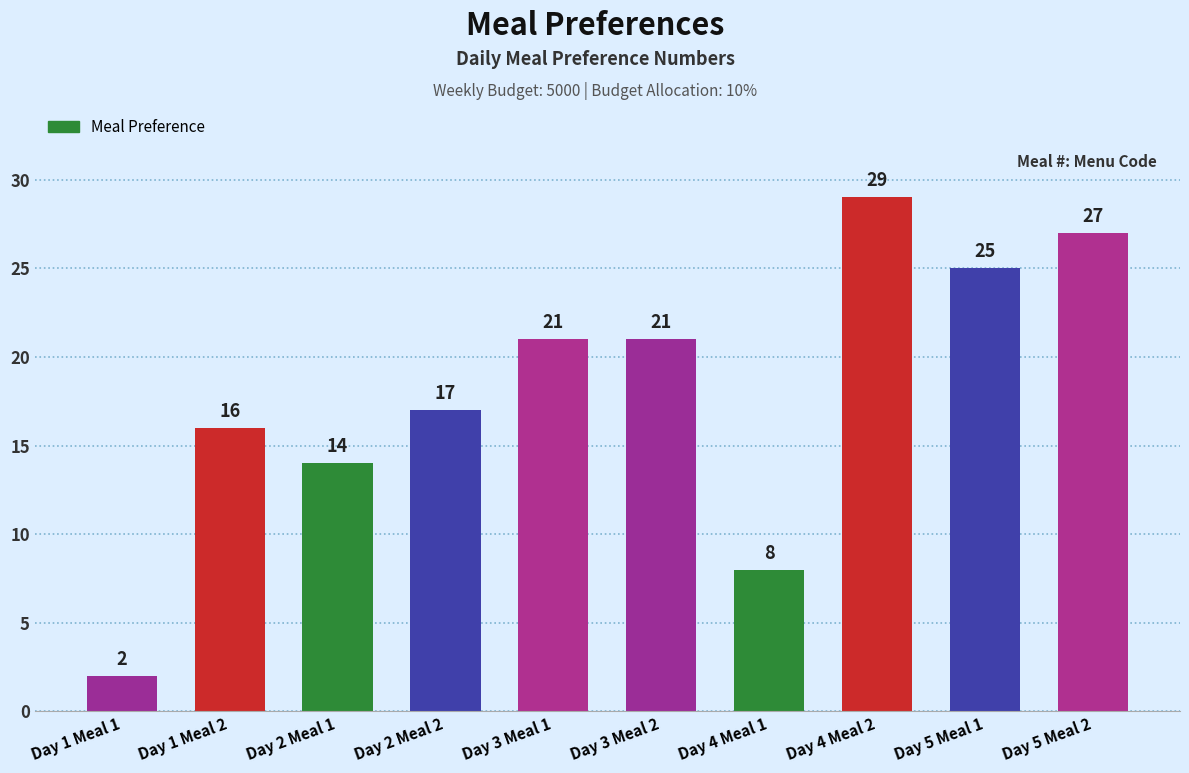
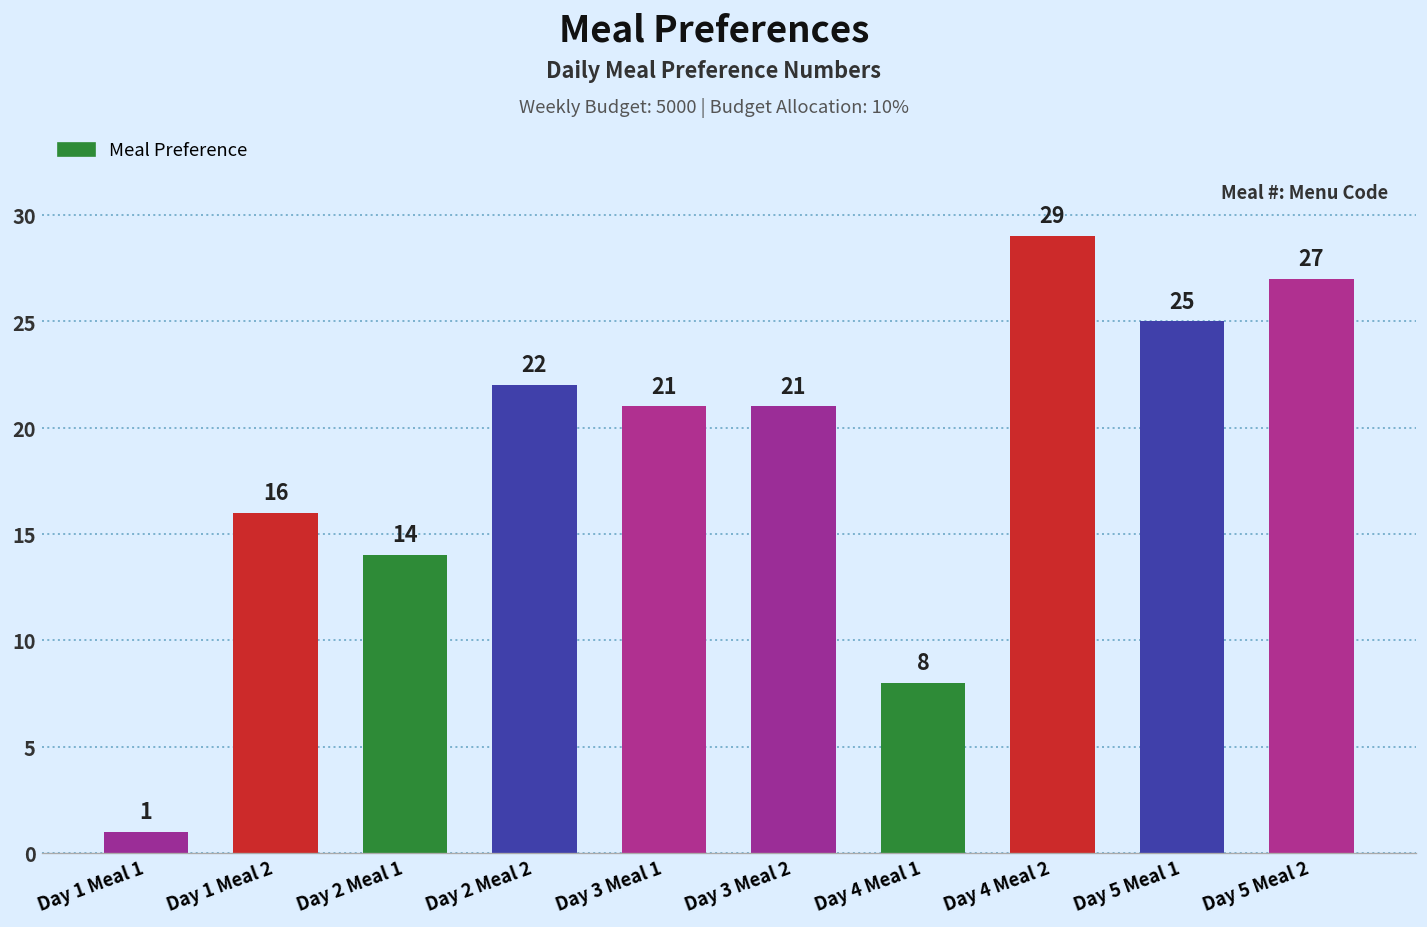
  {
-   "Day 1 Meal 1": 2,
+   "Day 1 Meal 1": 1,
    "Day 1 Meal 2": 16,
    "Day 2 Meal 1": 14,
-   "Day 2 Meal 2": 17,
+   "Day 2 Meal 2": 22,
    "Day 3 Meal 1": 21,
    "Day 3 Meal 2": 21,
    "Day 4 Meal 1": 8,
    "Day 4 Meal 2": 29,
    "Day 5 Meal 1": 25,
    "Day 5 Meal 2": 27
  }
